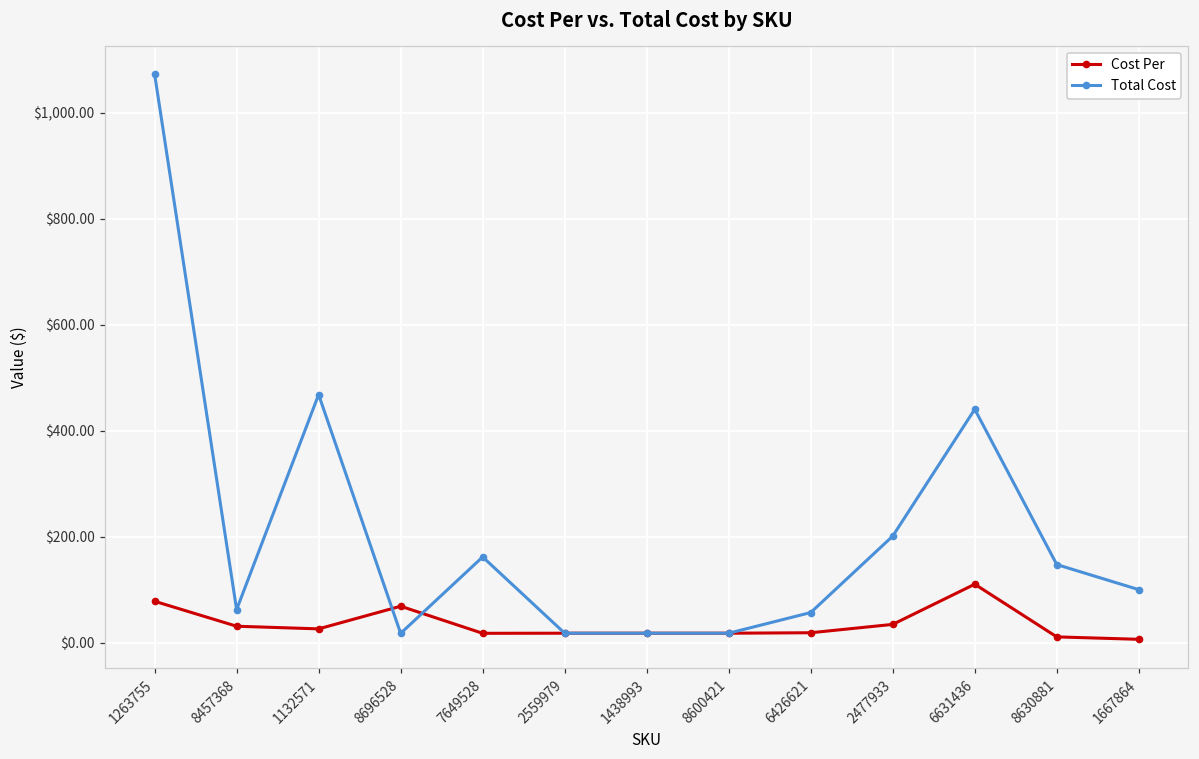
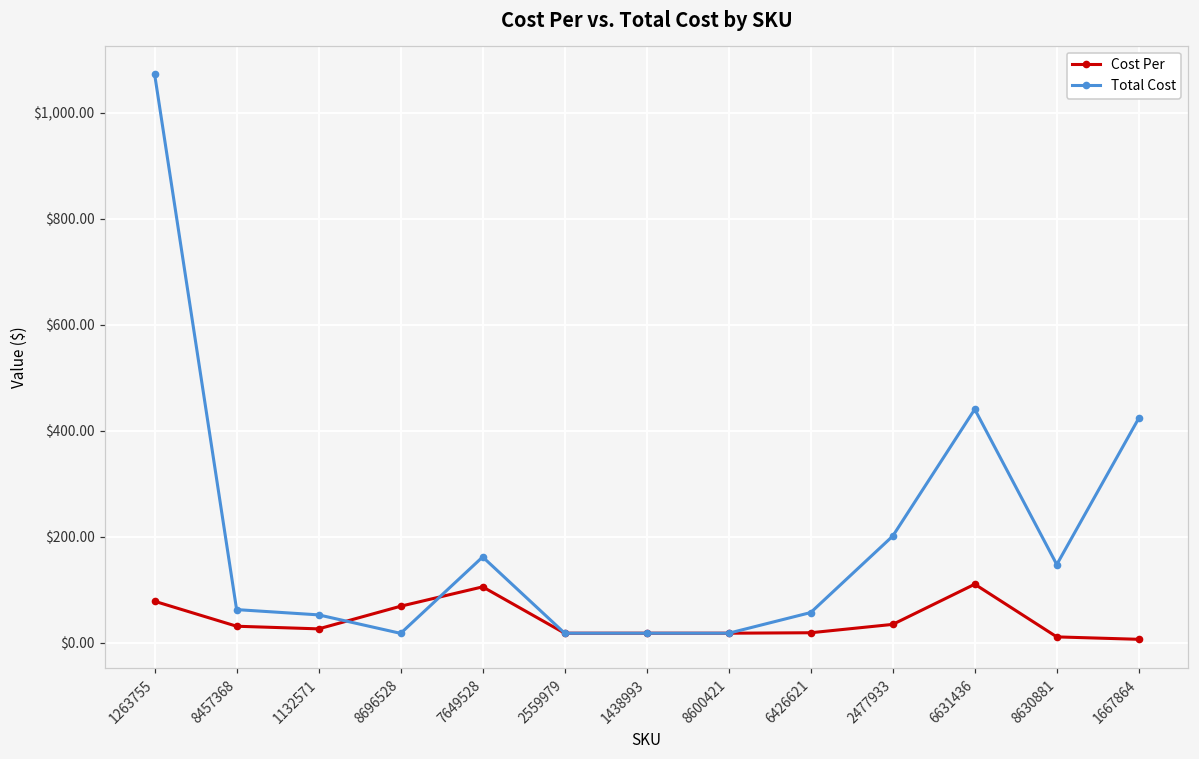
  {
    "Cost Per": {
      "1263755": "$80",
      "8457368": "$30",
      "1132571": "$30",
      "8696528": "$70",
-     "7649528": "$20",
+     "7649528": "$110",
      "6426621": "$20",
      "2477933": "$30",
      "6631436": "$110",
      "8630881": "$10",
      "1667864": "$10"
    },
    "Total Cost": {
      "1263755": "$1,070",
      "8457368": "$60",
-     "1132571": "$470",
+     "1132571": "$50",
      "8696528": "$20",
      "7649528": "$160",
      "6426621": "$60",
      "2477933": "$200",
      "6631436": "$440",
      "8630881": "$150",
-     "1667864": "$100"
+     "1667864": "$420"
    }
  }
